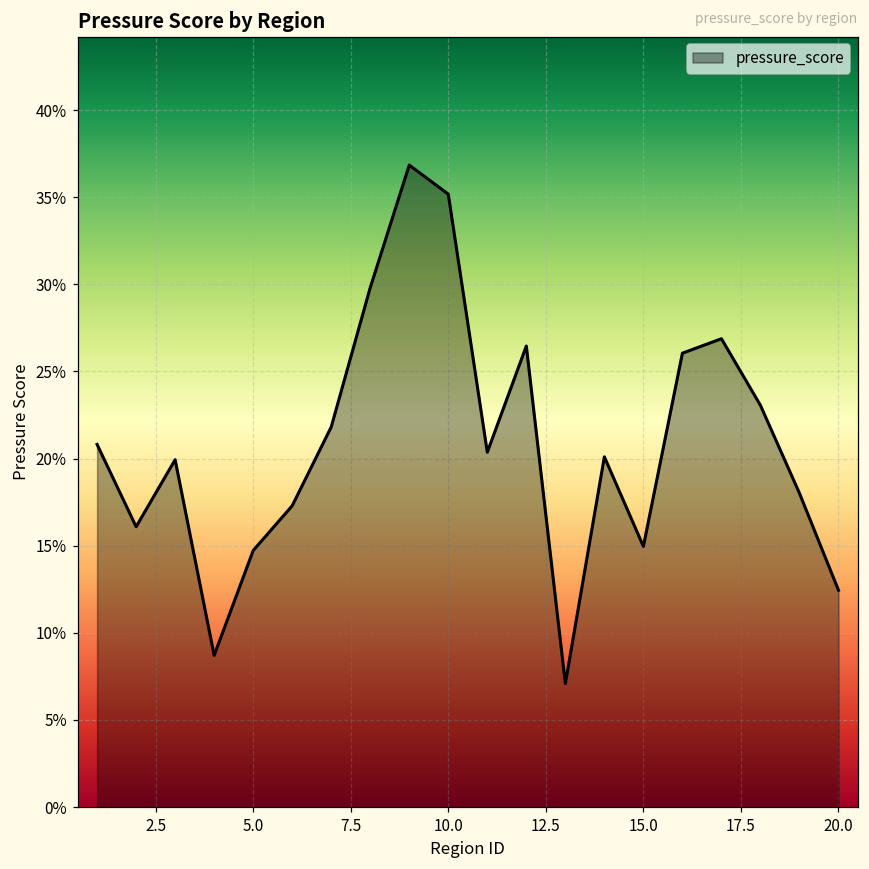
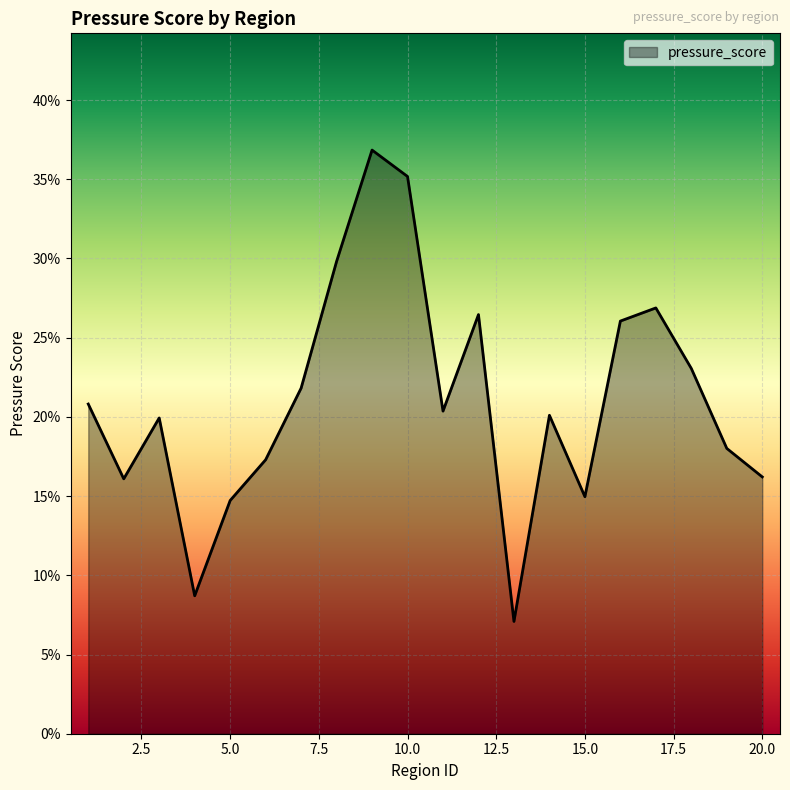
  {
    "5.0": "14.7%",
    "10.0": "35.2%",
    "15.0": "15.0%",
-   "20.0": "12.4%"
+   "20.0": "16.2%"
  }
